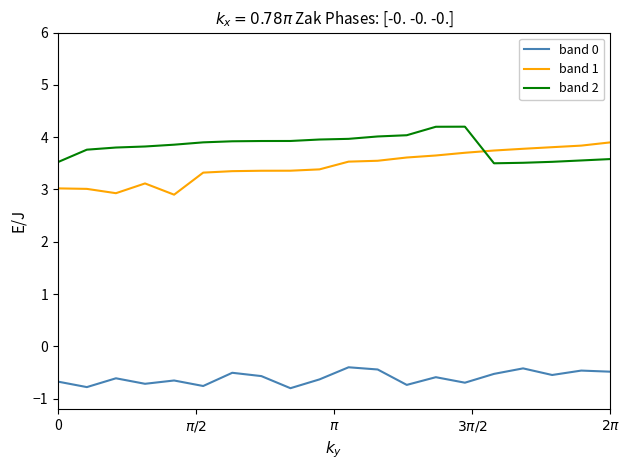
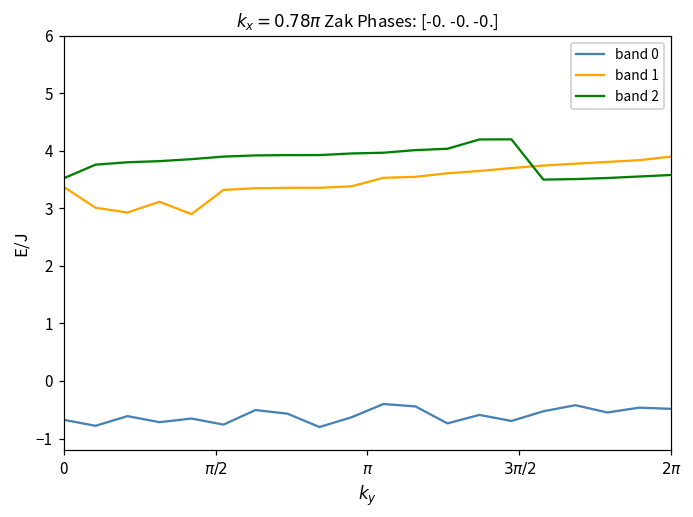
  {
    "band 0": {
      "0": -0.7
    },
    "band 1": {
-     "0": 3.0
+     "0": 3.4
    },
    "band 2": {
      "0": 3.5
    }
  }
